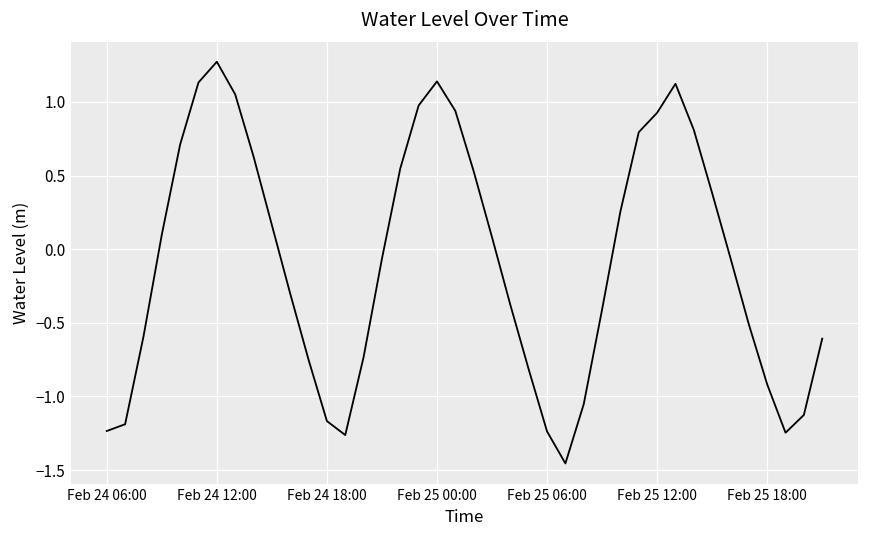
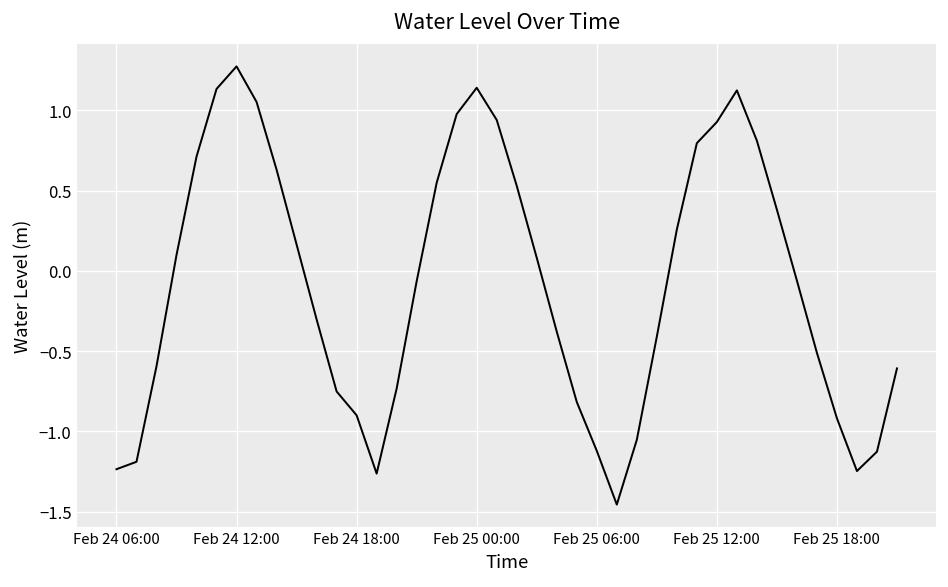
  {
    "Feb 24 06:00": -1.23,
    "Feb 24 12:00": 1.27,
-   "Feb 24 18:00": -1.17,
+   "Feb 24 18:00": -0.90,
    "Feb 25 00:00": 1.14,
-   "Feb 25 06:00": -1.24,
+   "Feb 25 06:00": -1.12,
    "Feb 25 12:00": 0.93,
    "Feb 25 18:00": -0.92
  }
